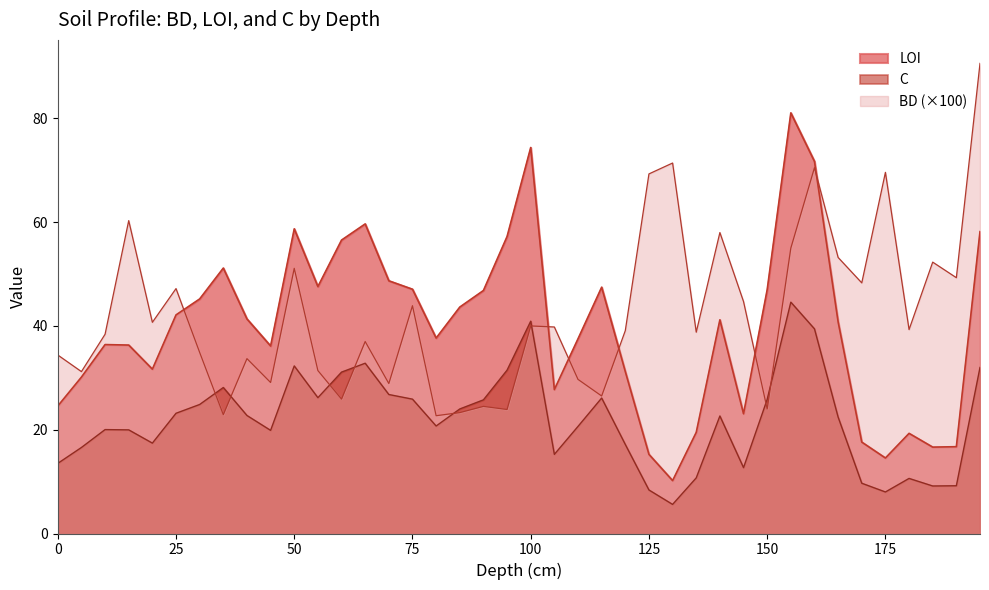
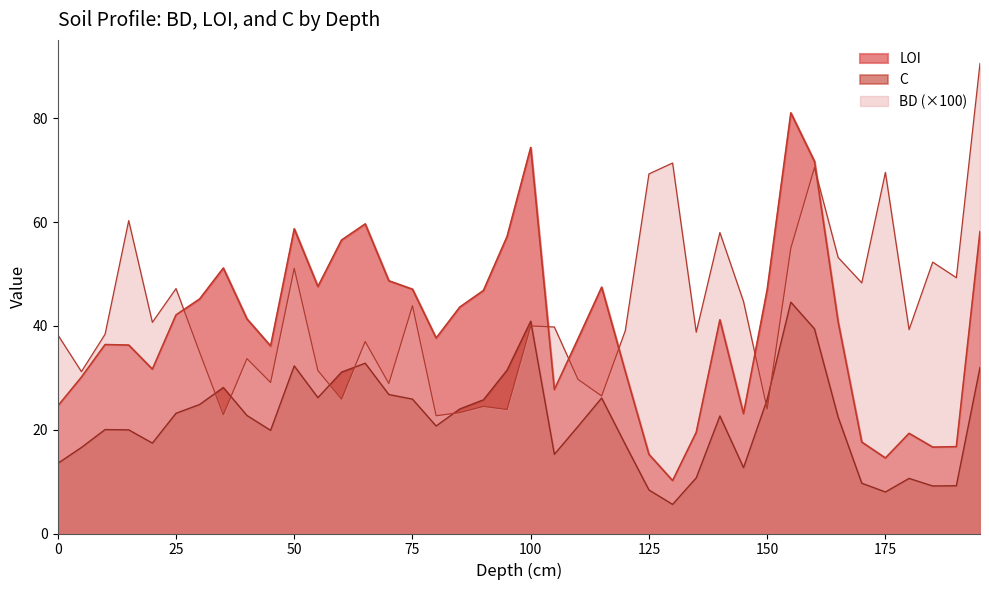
  {
    "BD (×100)": {
-     "0": 34,
+     "0": 38,
      "25": 47,
      "50": 51,
      "75": 44,
      "100": 40,
      "125": 69,
      "150": 24,
      "175": 70
    }
  }
